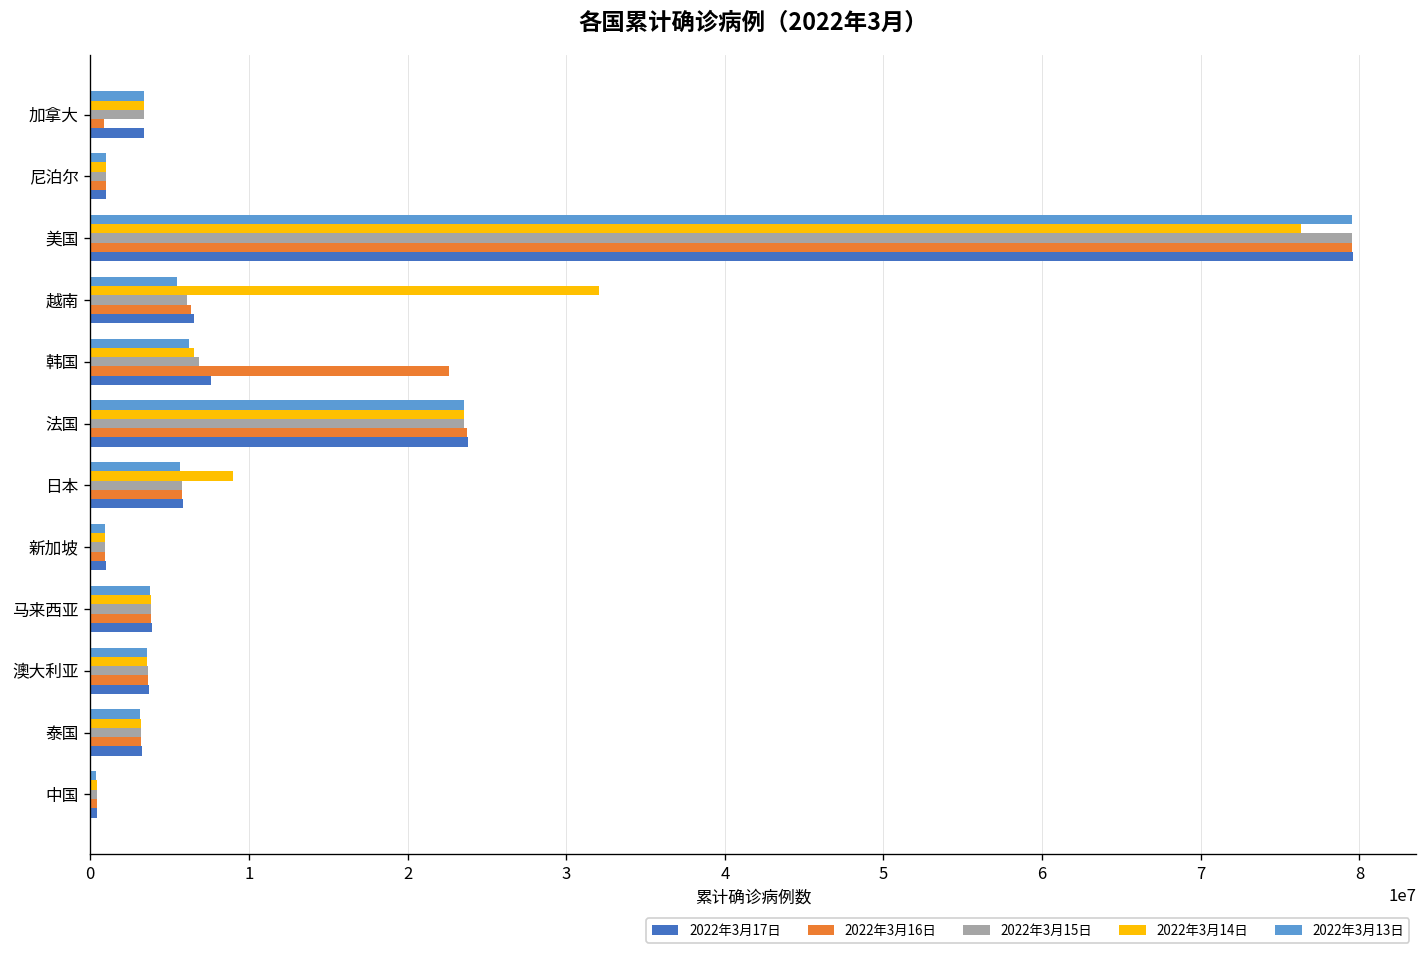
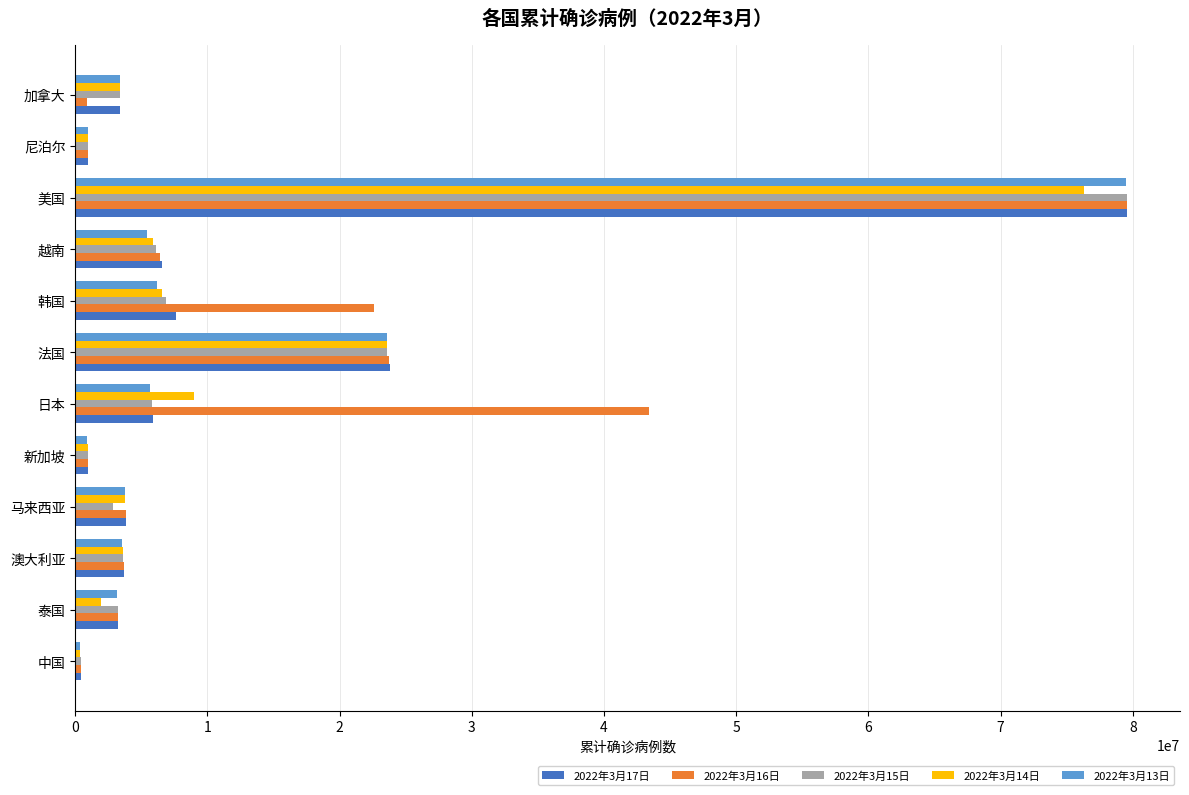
  {
    "2022年3月16日": {
      "加拿大": 900000,
      "尼泊尔": 1000000,
      "美国": 79600000,
      "越南": 6400000,
      "韩国": 22600000,
      "法国": 23700000,
-     "日本": 5800000,
+     "日本": 43400000,
      "新加坡": 900000,
      "马来西亚": 3800000,
      "澳大利亚": 3700000,
      "泰国": 3200000,
      "中国": 400000
    },
    "2022年3月15日": {
      "加拿大": 3400000,
      "尼泊尔": 1000000,
      "美国": 79500000,
      "越南": 6100000,
      "韩国": 6900000,
      "法国": 23600000,
      "日本": 5800000,
      "新加坡": 900000,
-     "马来西亚": 3800000,
+     "马来西亚": 2900000,
      "澳大利亚": 3600000,
      "泰国": 3200000,
      "中国": 400000
    },
    "2022年3月14日": {
      "加拿大": 3400000,
      "尼泊尔": 1000000,
      "美国": 76300000,
-     "越南": 32000000,
+     "越南": 5900000,
      "韩国": 6600000,
      "法国": 23600000,
      "日本": 9000000,
      "新加坡": 900000,
      "马来西亚": 3800000,
      "澳大利亚": 3600000,
-     "泰国": 3200000,
+     "泰国": 2000000,
      "中国": 400000
    }
  }
